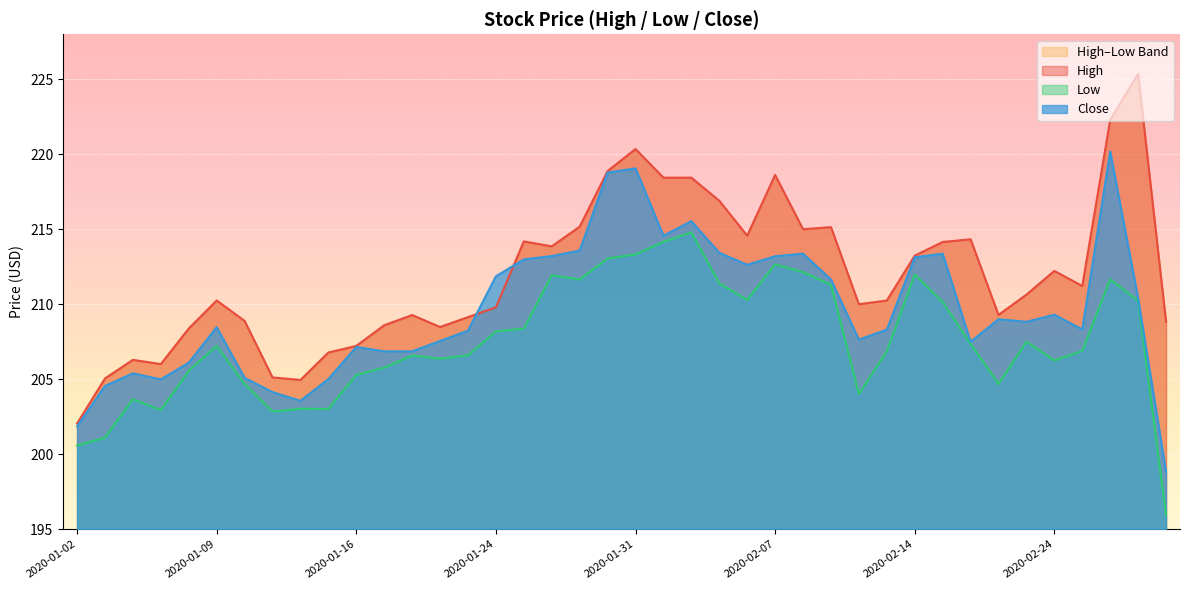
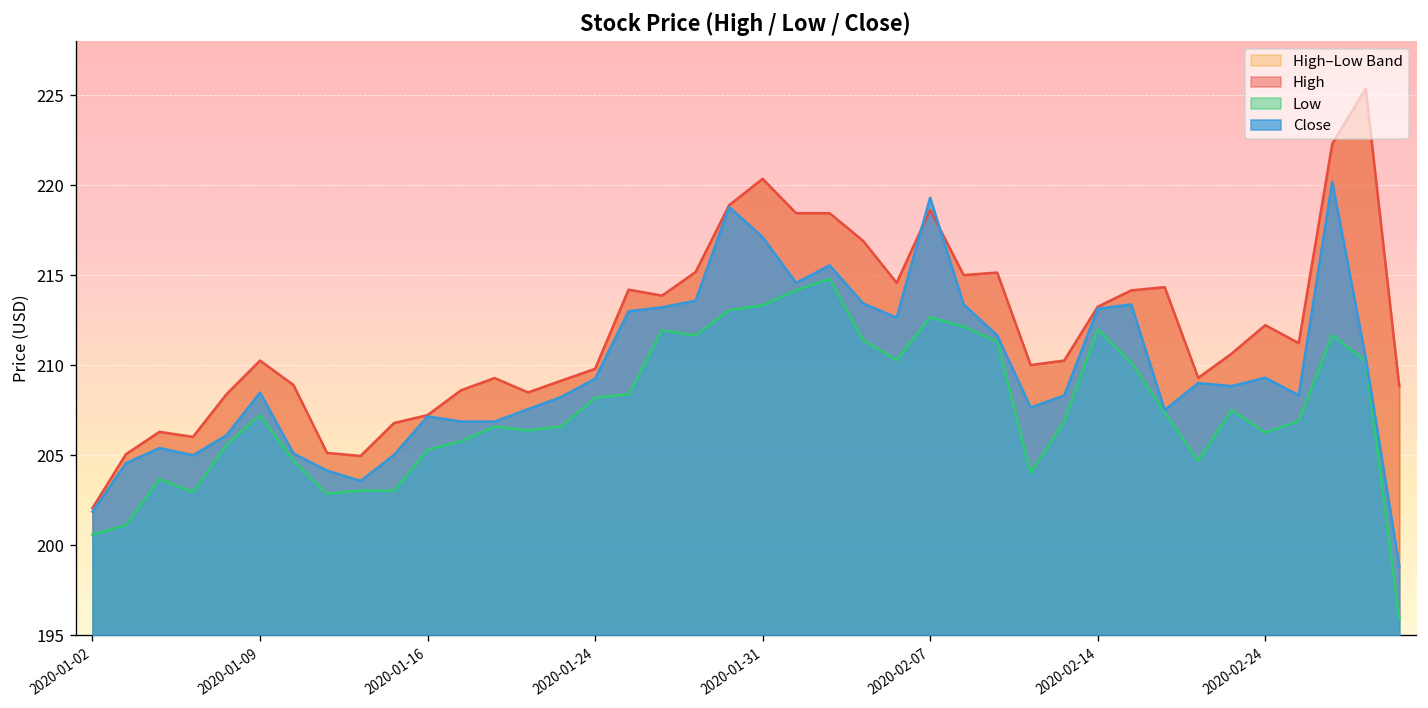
  {
    "High": {
      "2020-01-02": 202.1,
      "2020-01-09": 210.3,
      "2020-01-24": 209.8,
      "2020-01-31": 220.4,
      "2020-02-07": 218.6,
      "2020-02-24": 212.2
    },
    "Low": {
      "2020-01-02": 200.6,
      "2020-01-09": 207.2,
      "2020-01-16": 205.3,
      "2020-01-24": 208.2,
      "2020-01-31": 213.3,
      "2020-02-07": 212.7,
      "2020-02-14": 212.0,
      "2020-02-24": 206.3
    },
    "Close": {
      "2020-01-02": 201.9,
      "2020-01-09": 208.5,
-     "2020-01-24": 211.9,
-     "2020-01-31": 219.1,
-     "2020-02-07": 213.2,
+     "2020-01-24": 209.2,
+     "2020-01-31": 217.1,
+     "2020-02-07": 219.3,
      "2020-02-24": 209.3
    }
  }
